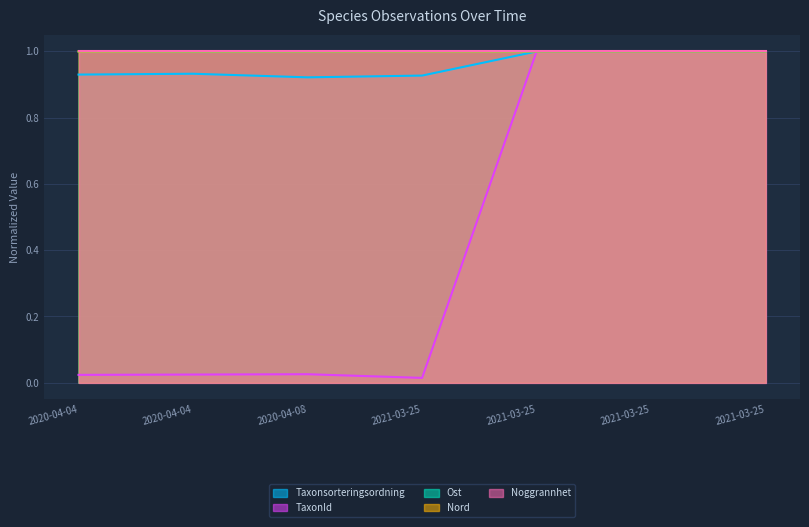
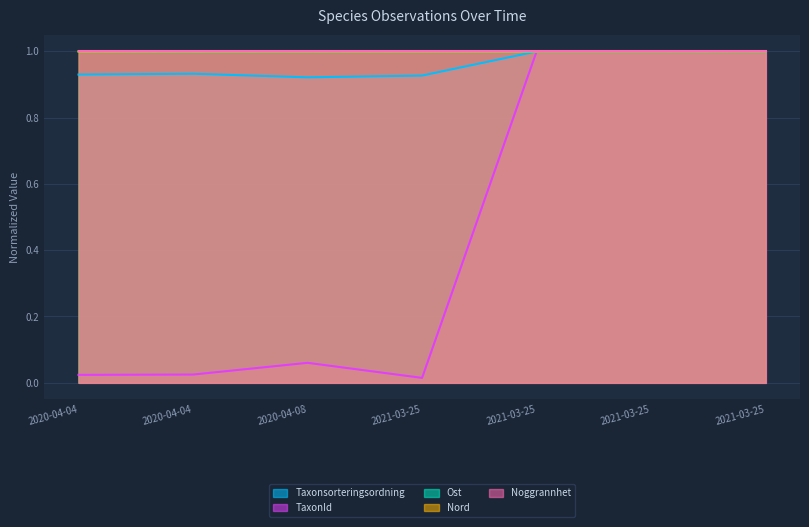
  {
    "Taxonsorteringsordning": {
      "2020-04-08": 0.92
    },
    "TaxonId": {
-     "2020-04-08": 0.03
+     "2020-04-08": 0.06
    },
    "Noggrannhet": {
      "2020-04-08": 1.00
    }
  }
